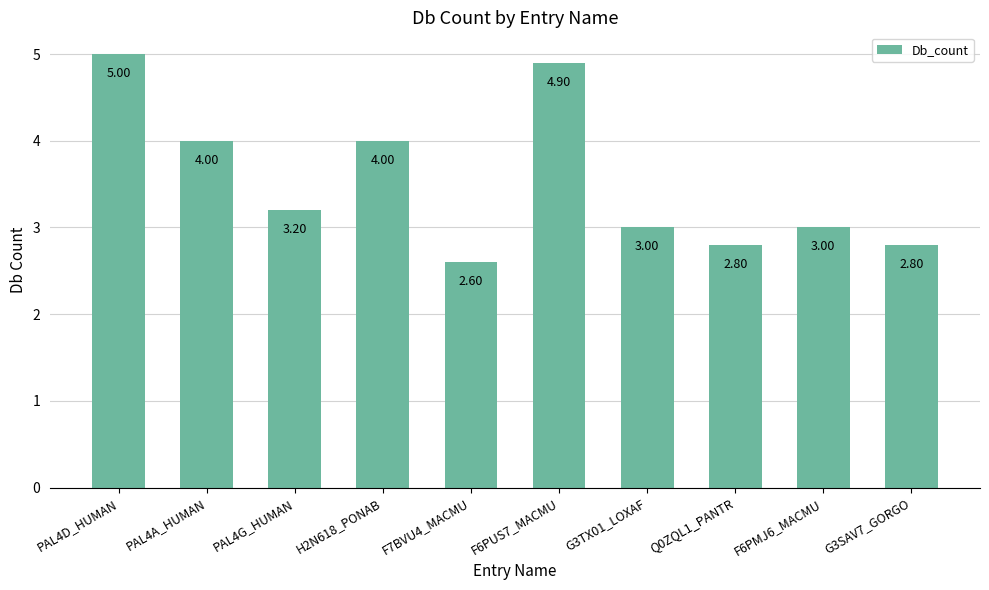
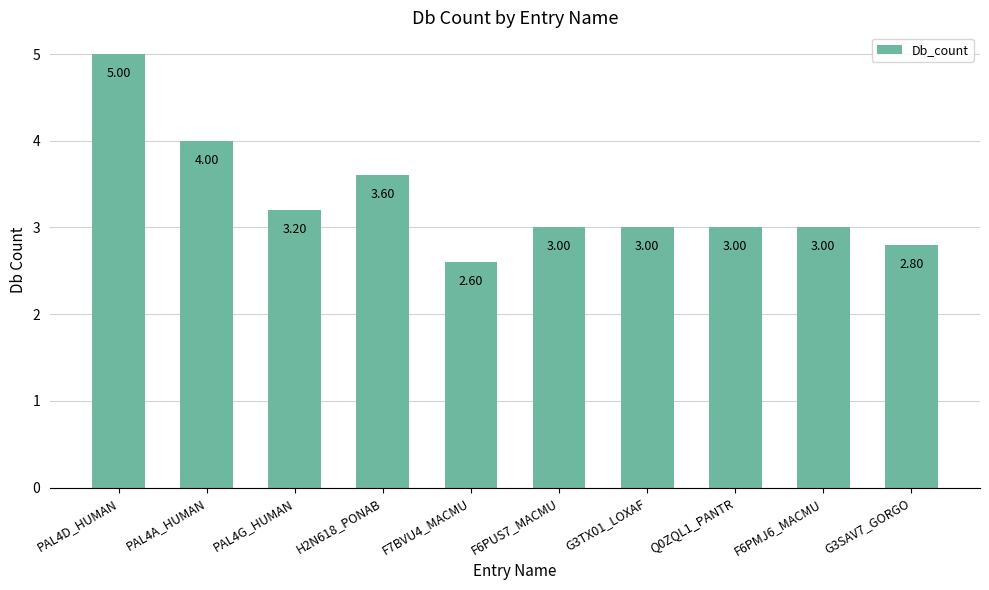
  {
    "PAL4D_HUMAN": 5.00,
    "PAL4A_HUMAN": 4.00,
    "PAL4G_HUMAN": 3.20,
-   "H2N618_PONAB": 4.00,
+   "H2N618_PONAB": 3.60,
    "F7BVU4_MACMU": 2.60,
-   "F6PUS7_MACMU": 4.90,
+   "F6PUS7_MACMU": 3.00,
    "G3TX01_LOXAF": 3.00,
-   "Q0ZQL1_PANTR": 2.80,
+   "Q0ZQL1_PANTR": 3.00,
    "F6PMJ6_MACMU": 3.00,
    "G3SAV7_GORGO": 2.80
  }
